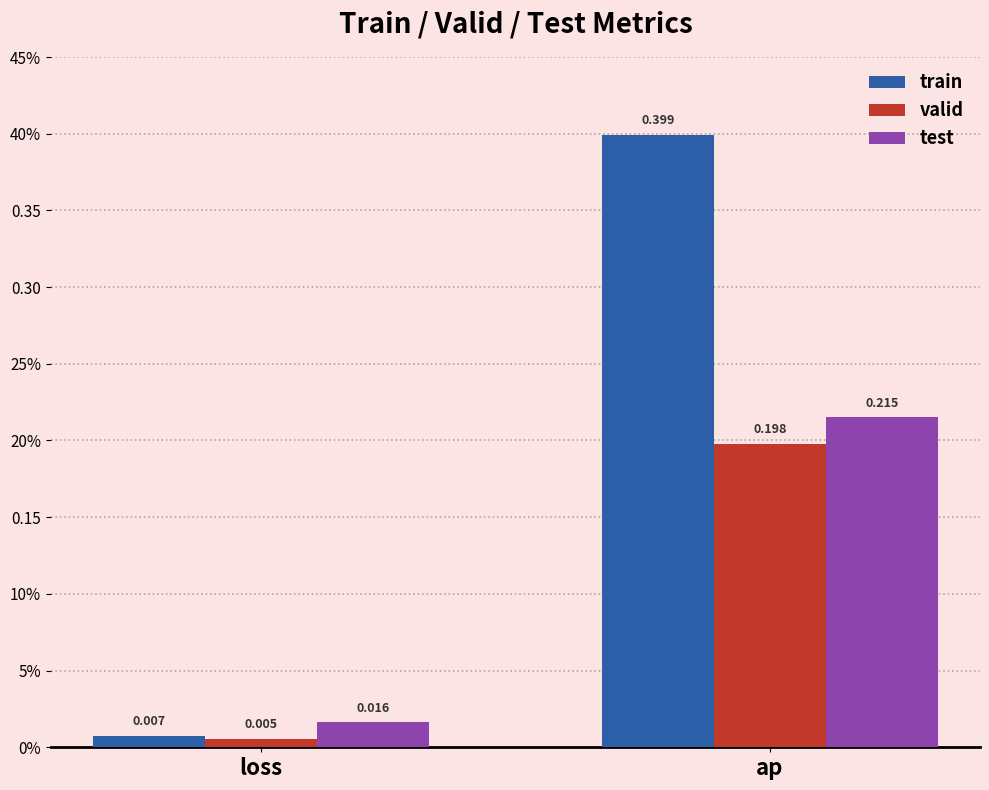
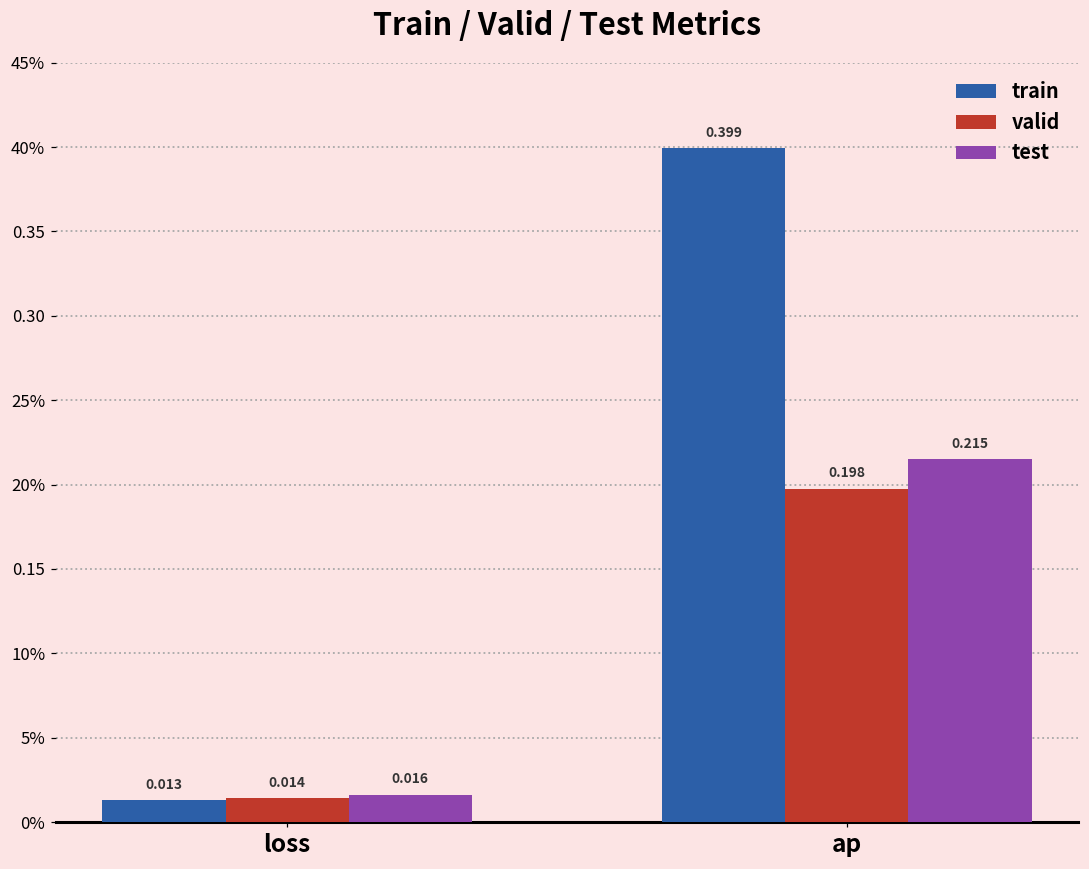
  {
    "train": {
-     "loss": 0.007,
+     "loss": 0.013,
      "ap": 0.399
    },
    "valid": {
-     "loss": 0.005,
+     "loss": 0.014,
      "ap": 0.198
    },
    "test": {
      "loss": 0.016,
      "ap": 0.215
    }
  }
